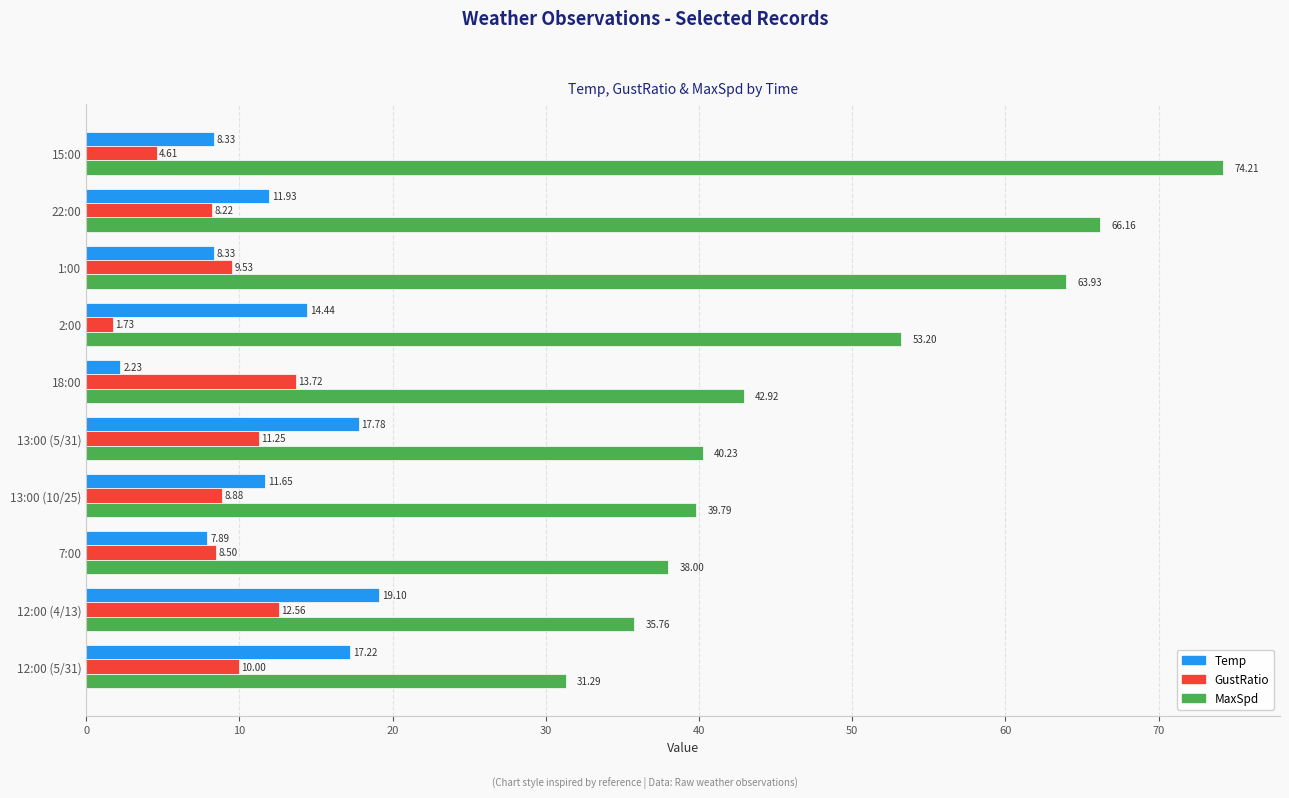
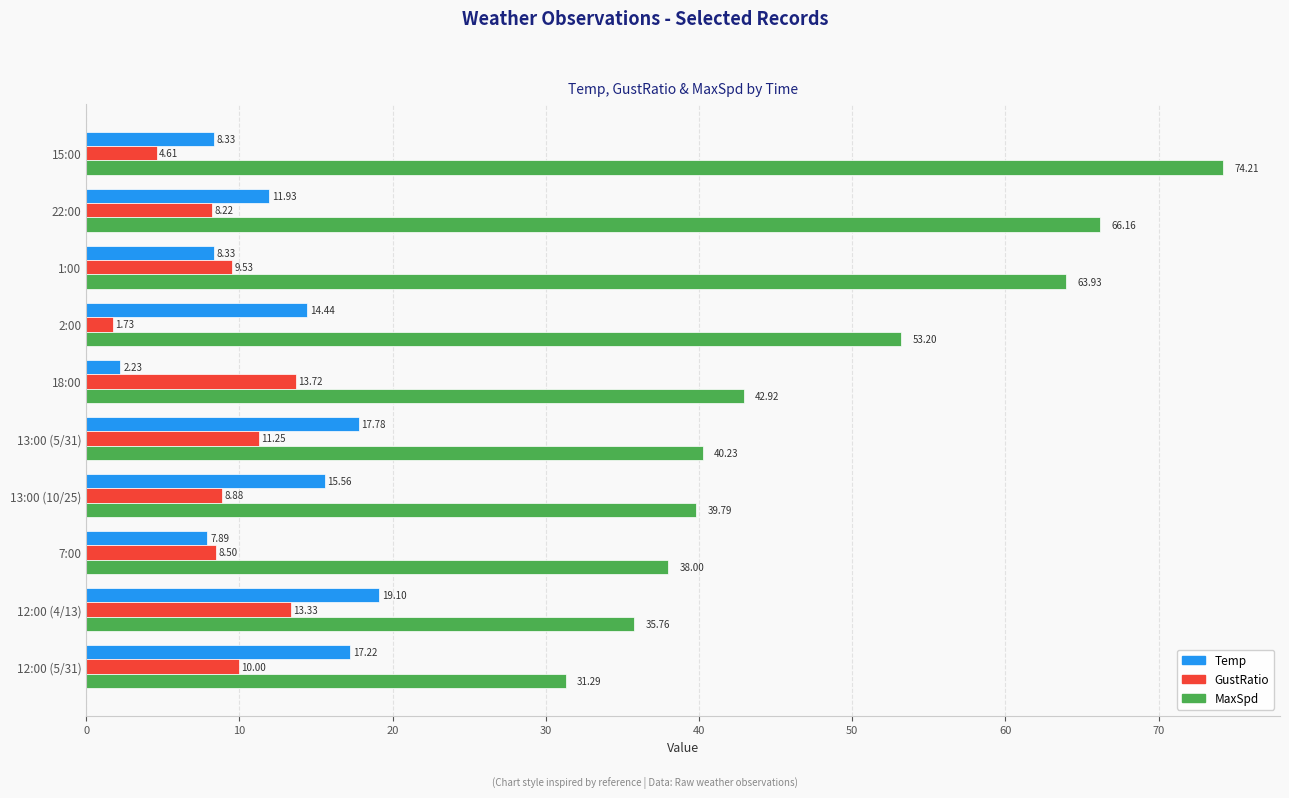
  {
    "Temp": {
      "15:00": 8.33,
      "22:00": 11.93,
      "1:00": 8.33,
      "2:00": 14.44,
      "18:00": 2.23,
      "13:00 (5/31)": 17.78,
-     "13:00 (10/25)": 11.65,
+     "13:00 (10/25)": 15.56,
      "7:00": 7.89,
      "12:00 (4/13)": 19.10,
      "12:00 (5/31)": 17.22
    },
    "GustRatio": {
      "15:00": 4.61,
      "22:00": 8.22,
      "1:00": 9.53,
      "2:00": 1.73,
      "18:00": 13.72,
      "13:00 (5/31)": 11.25,
      "13:00 (10/25)": 8.88,
      "7:00": 8.50,
-     "12:00 (4/13)": 12.56,
+     "12:00 (4/13)": 13.33,
      "12:00 (5/31)": 10.00
    },
    "MaxSpd": {
      "15:00": 74.21,
      "22:00": 66.16,
      "1:00": 63.93,
      "2:00": 53.20,
      "18:00": 42.92,
      "13:00 (5/31)": 40.23,
      "13:00 (10/25)": 39.79,
      "7:00": 38.00,
      "12:00 (4/13)": 35.76,
      "12:00 (5/31)": 31.29
    }
  }
